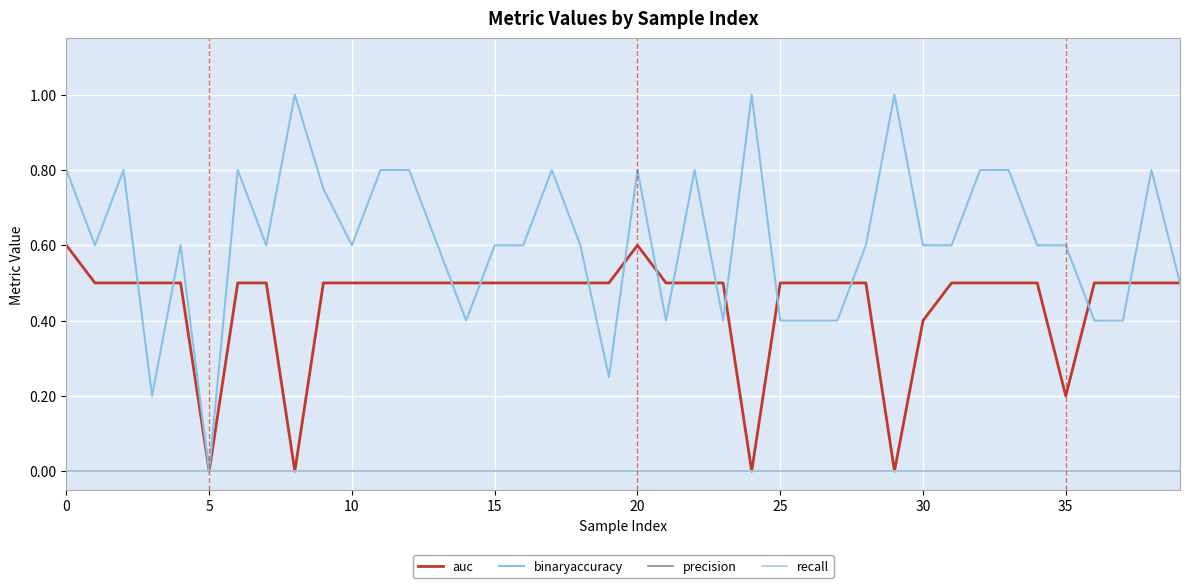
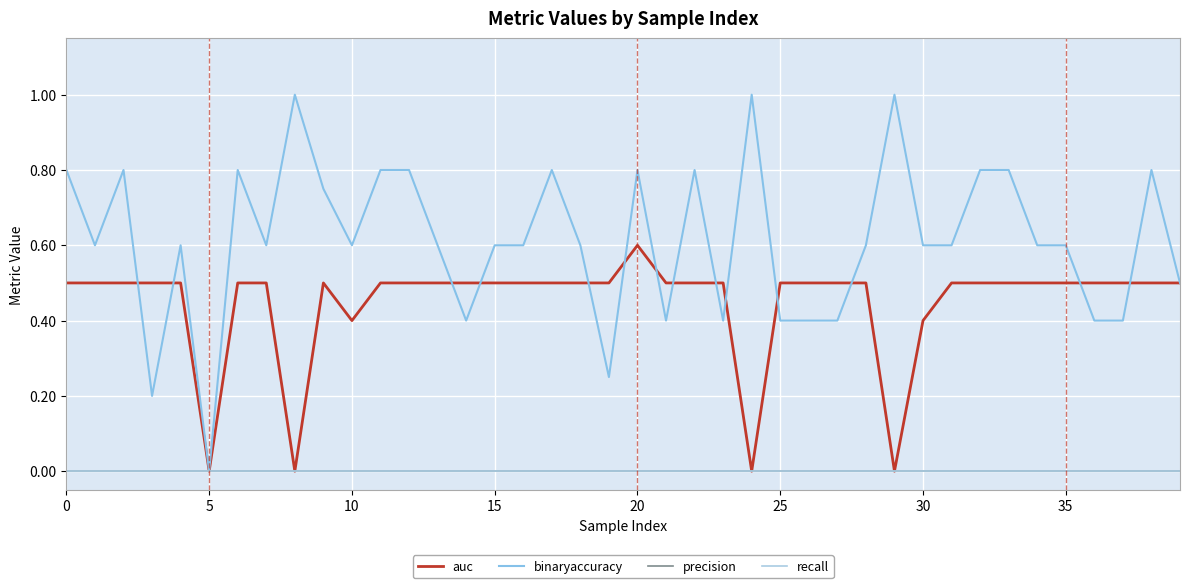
  {
    "auc": {
-     "0": 0.6,
-     "10": 0.5,
+     "0": 0.5,
+     "10": 0.4,
      "15": 0.5,
      "20": 0.6,
      "25": 0.5,
      "30": 0.4,
-     "35": 0.2
+     "35": 0.5
    }
  }
